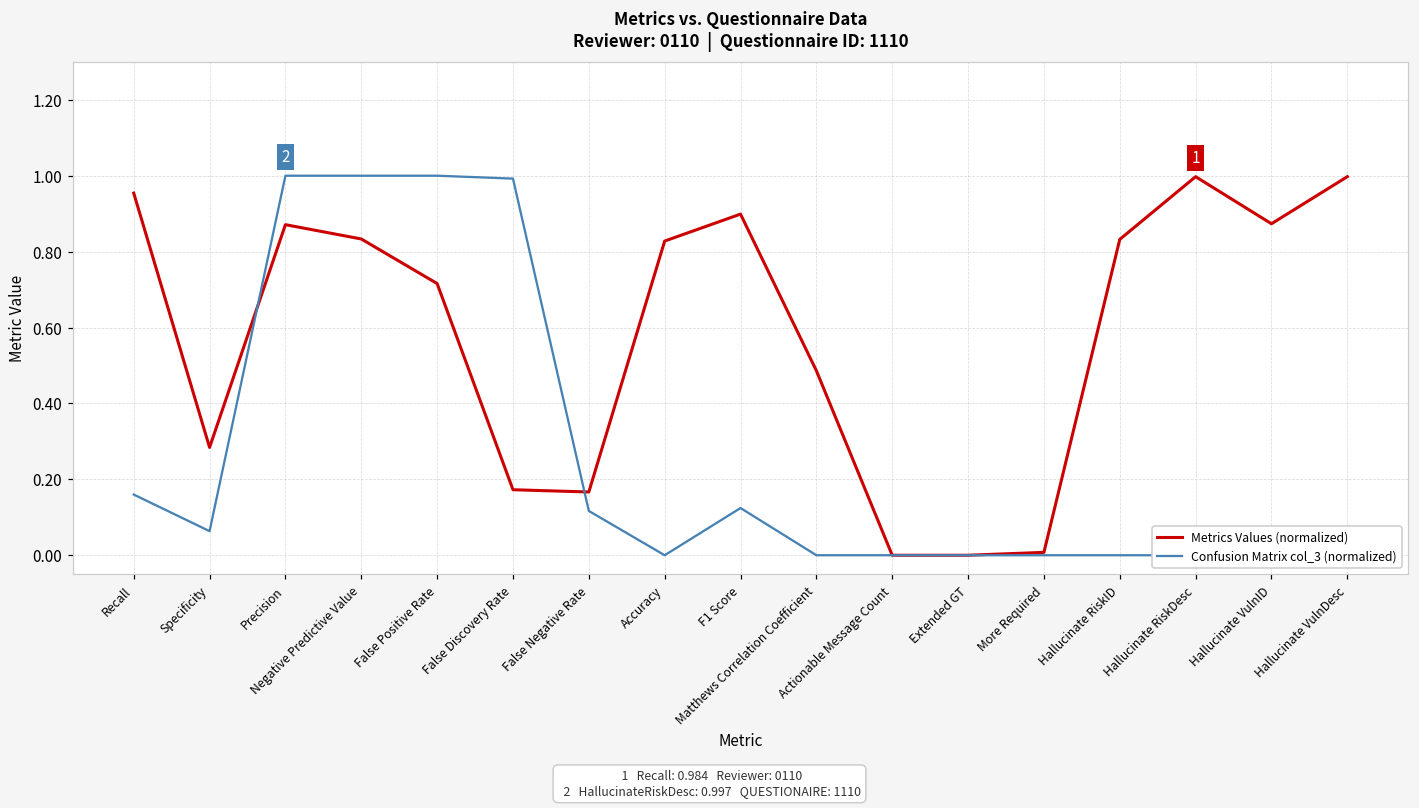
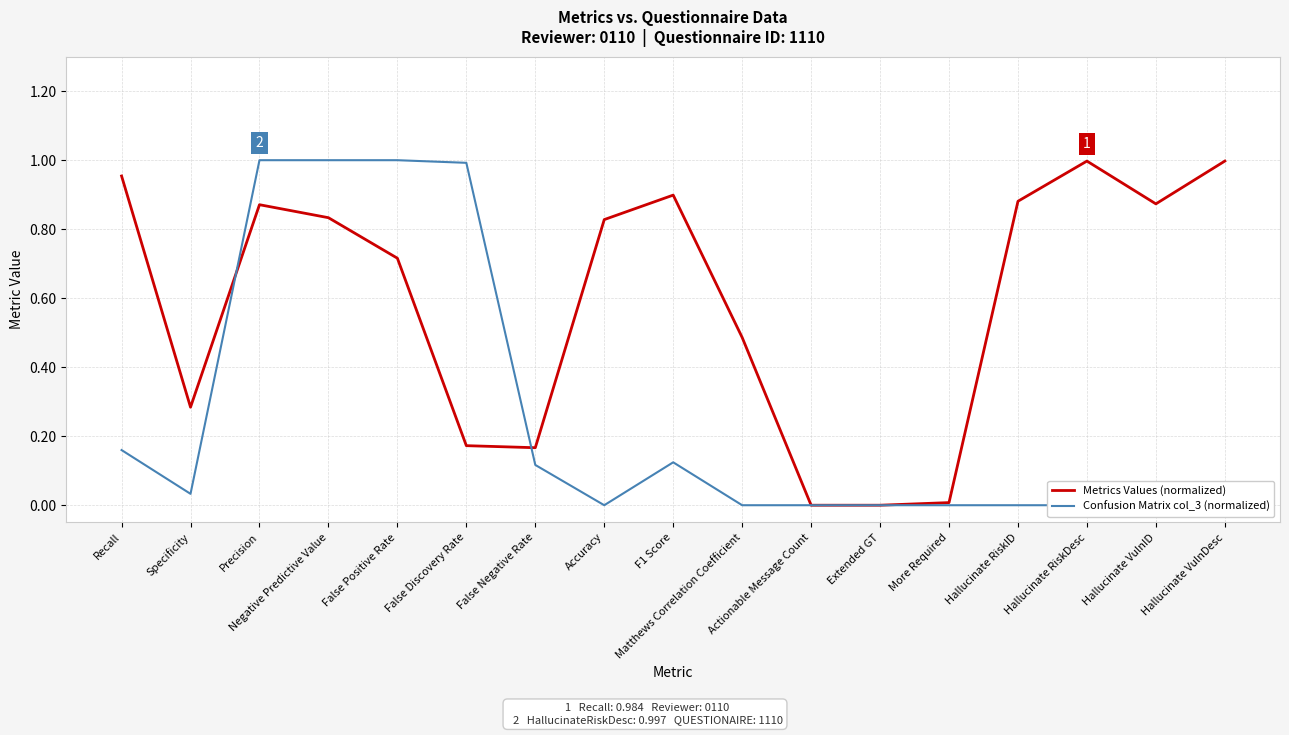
  {
    "Metrics Values (normalized)": {
      "Recall": 0.95,
      "Specificity": 0.28,
      "Precision": 0.87,
      "Negative Predictive Value": 0.83,
      "False Positive Rate": 0.72,
      "False Discovery Rate": 0.17,
      "False Negative Rate": 0.17,
      "Accuracy": 0.83,
      "F1 Score": 0.90,
      "Matthews Correlation Coefficient": 0.49,
      "More Required": 0.01,
-     "Hallucinate RiskID": 0.83,
+     "Hallucinate RiskID": 0.88,
      "Hallucinate VulnID": 0.87,
      "Hallucinate VulnDesc": 1.00
    },
    "Confusion Matrix col_3 (normalized)": {
      "Recall": 0.16,
-     "Specificity": 0.06,
+     "Specificity": 0.03,
      "Negative Predictive Value": 1.00,
      "False Positive Rate": 1.00,
      "False Discovery Rate": 0.99,
      "False Negative Rate": 0.12,
      "Accuracy": 0.00,
      "F1 Score": 0.12,
      "Matthews Correlation Coefficient": 0.00,
      "More Required": 0.00,
      "Hallucinate RiskID": 0.00
    }
  }
